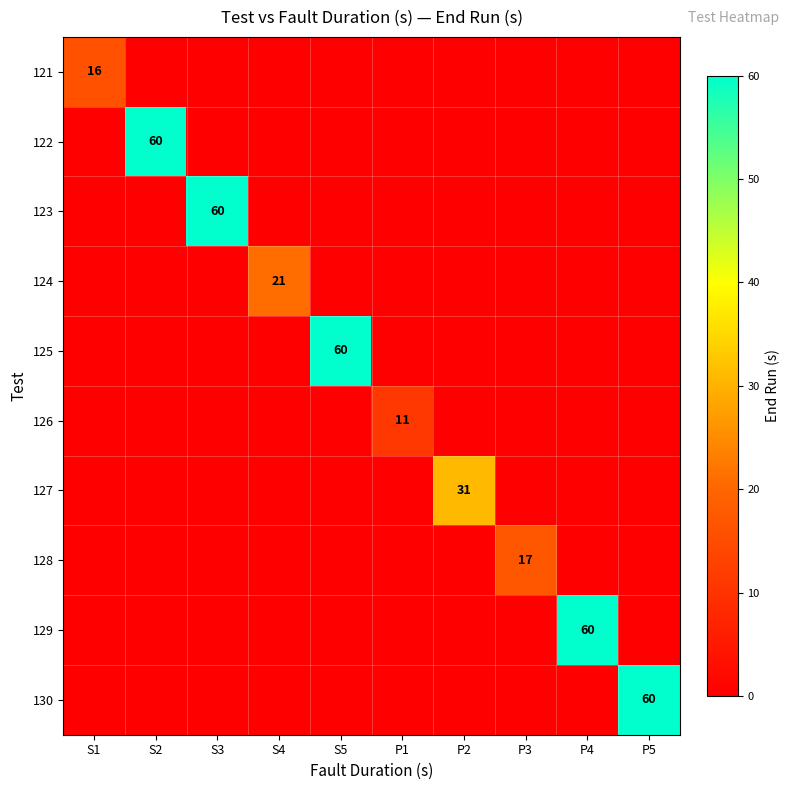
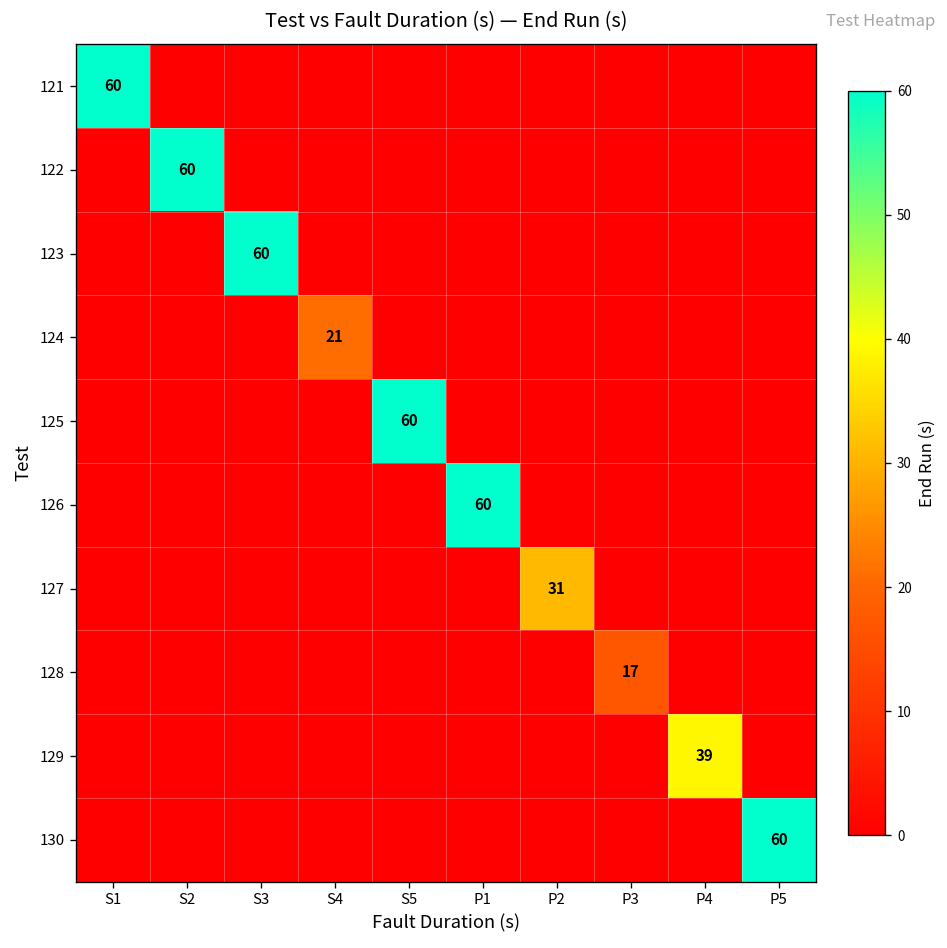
  {
    "121": {
-     "S1": 16
+     "S1": 60
    },
    "122": {
      "S2": 60
    },
    "123": {
      "S3": 60
    },
    "124": {
      "S4": 21
    },
    "125": {
      "S5": 60
    },
    "126": {
-     "P1": 11
+     "P1": 60
    },
    "127": {
      "P2": 31
    },
    "128": {
      "P3": 17
    },
    "129": {
-     "P4": 60
+     "P4": 39
    },
    "130": {
      "P5": 60
    }
  }
